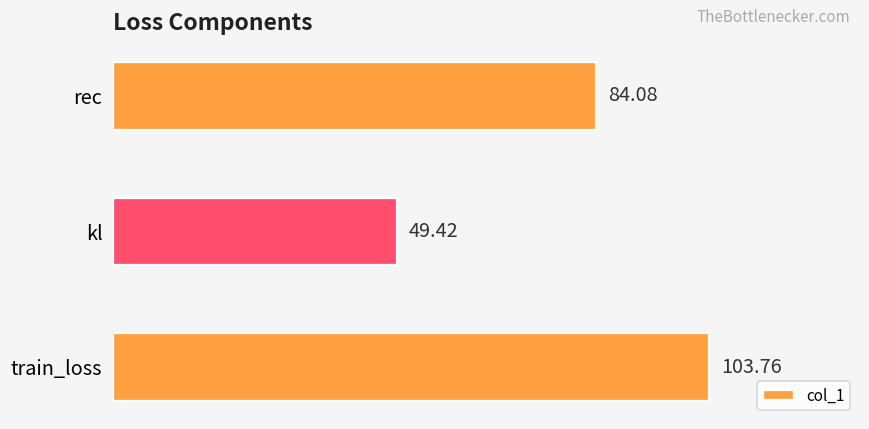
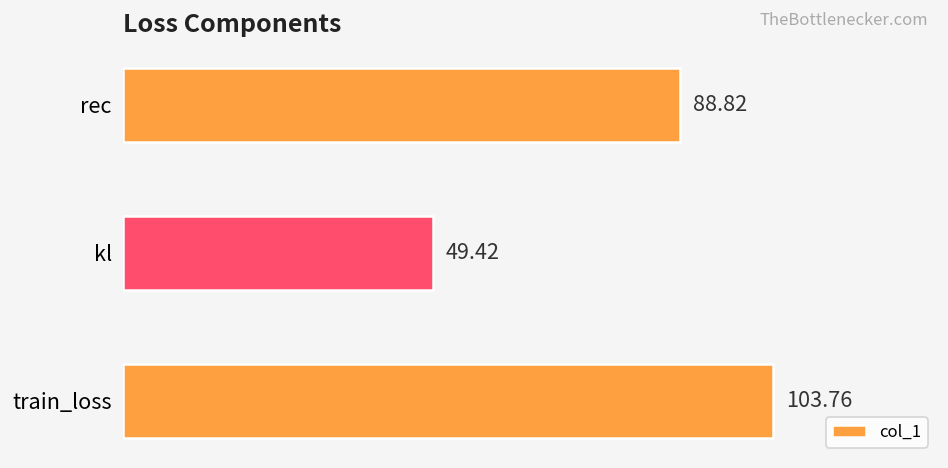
  {
-   "rec": 84.08,
+   "rec": 88.82,
    "kl": 49.42,
    "train_loss": 103.76
  }
